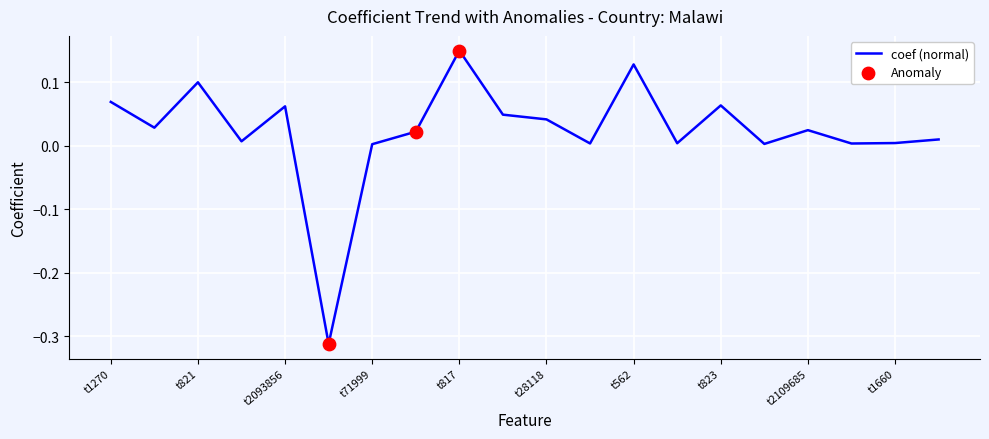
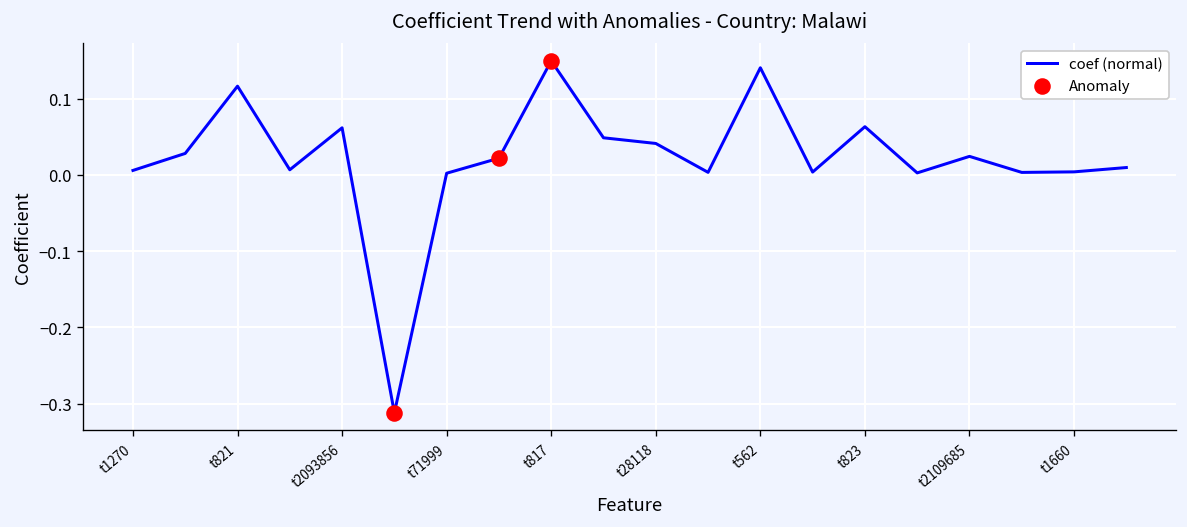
  {
    "coef (normal)": {
-     "t1270": 0.07,
-     "t821": 0.10,
+     "t1270": 0.01,
+     "t821": 0.12,
      "t2093856": 0.06,
      "t71999": 0.00,
      "t28118": 0.04,
-     "t562": 0.13,
+     "t562": 0.14,
      "t823": 0.06,
      "t2109685": 0.02,
      "t1660": 0.00
    }
  }
